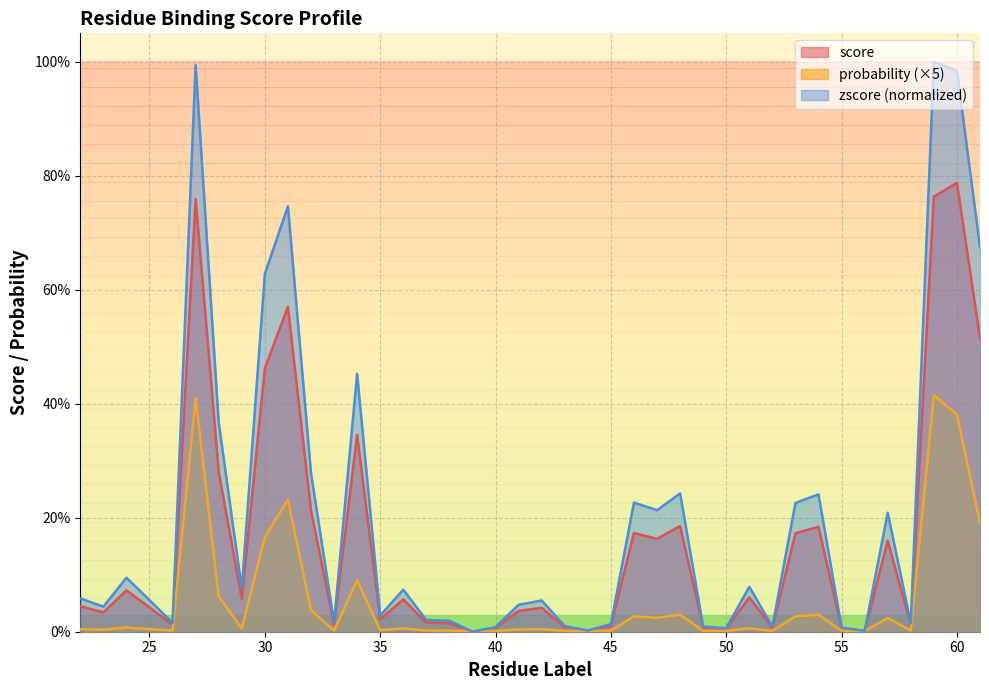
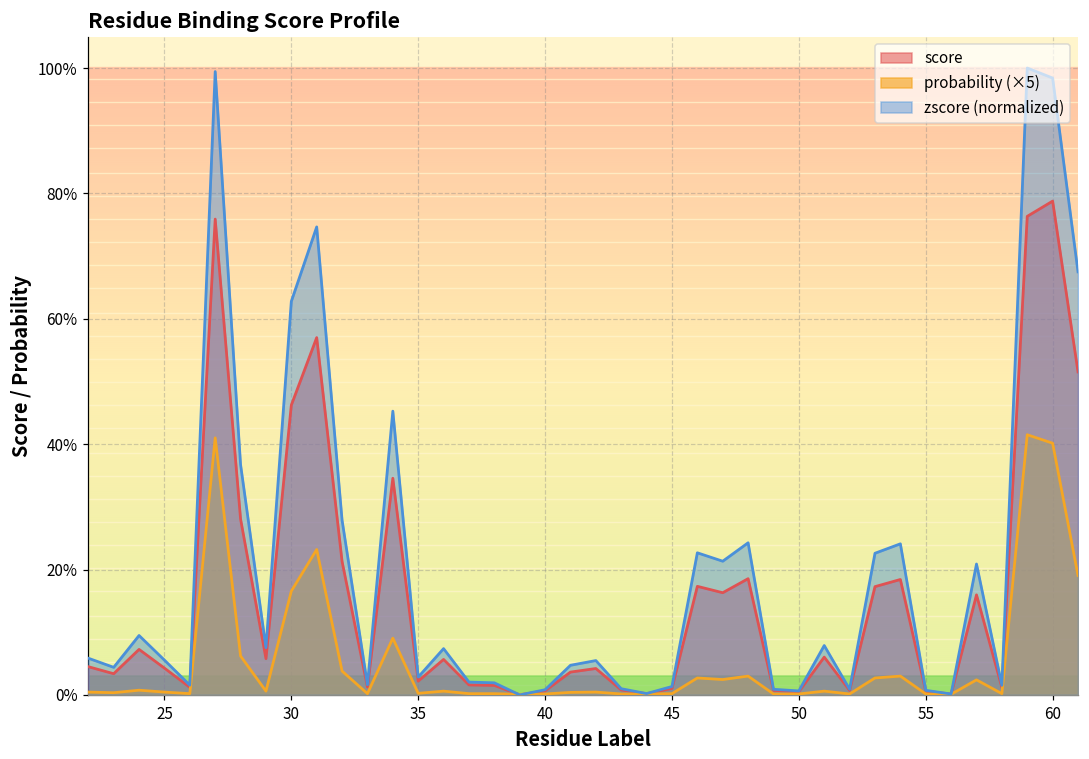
  {
    "score": {
      "25": "4%",
      "30": "46%",
      "60": "79%"
    },
    "probability (×5)": {
      "30": "17%",
-     "60": "38%"
+     "60": "40%"
    },
    "zscore (normalized)": {
      "25": "6%",
      "30": "63%"
    }
  }
